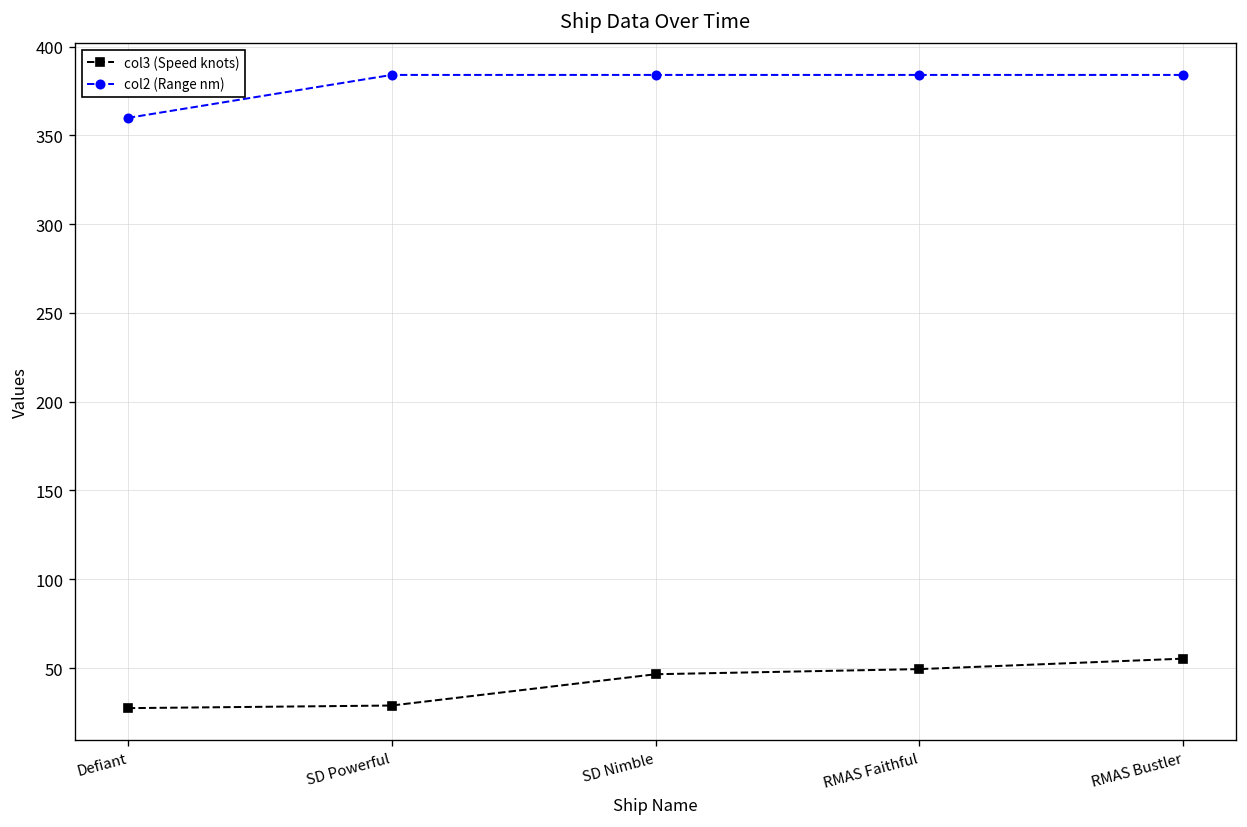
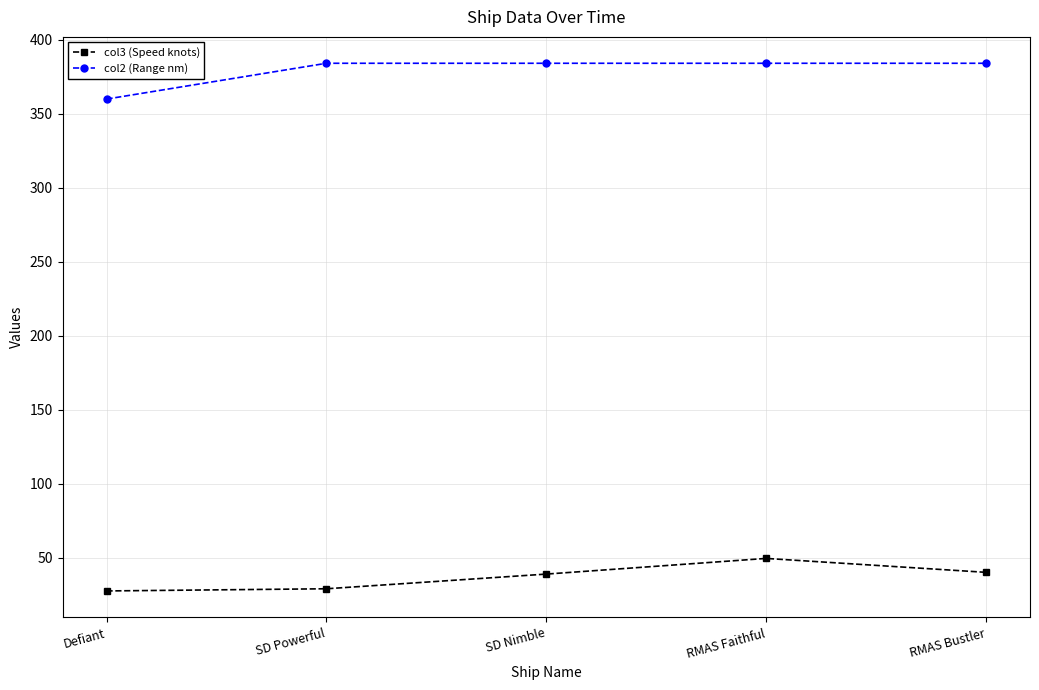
  {
    "col3 (Speed knots)": {
      "Defiant": 27,
      "SD Powerful": 29,
-     "SD Nimble": 47,
+     "SD Nimble": 39,
      "RMAS Faithful": 49,
-     "RMAS Bustler": 55
+     "RMAS Bustler": 40
    },
    "col2 (Range nm)": {
      "Defiant": 360,
      "SD Powerful": 384,
      "SD Nimble": 384,
      "RMAS Faithful": 384,
      "RMAS Bustler": 384
    }
  }
